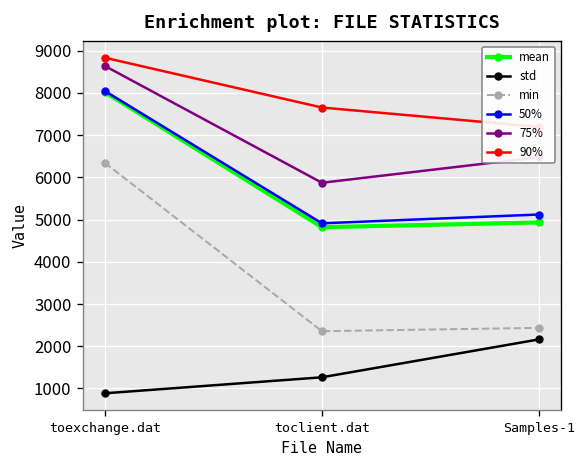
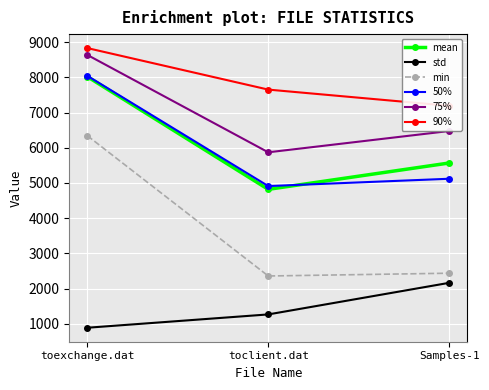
  {
    "mean": {
      "toclient.dat": 4800,
-     "Samples-1": 4900
+     "Samples-1": 5600
    },
    "std": {
      "toexchange.dat": 900,
      "toclient.dat": 1300,
      "Samples-1": 2200
    },
    "min": {
      "toexchange.dat": 6300,
      "toclient.dat": 2400,
      "Samples-1": 2400
    },
    "50%": {
      "toclient.dat": 4900,
      "Samples-1": 5100
    },
    "75%": {
      "toexchange.dat": 8600,
      "toclient.dat": 5900
    },
    "90%": {
      "toexchange.dat": 8800,
      "toclient.dat": 7700
    }
  }
